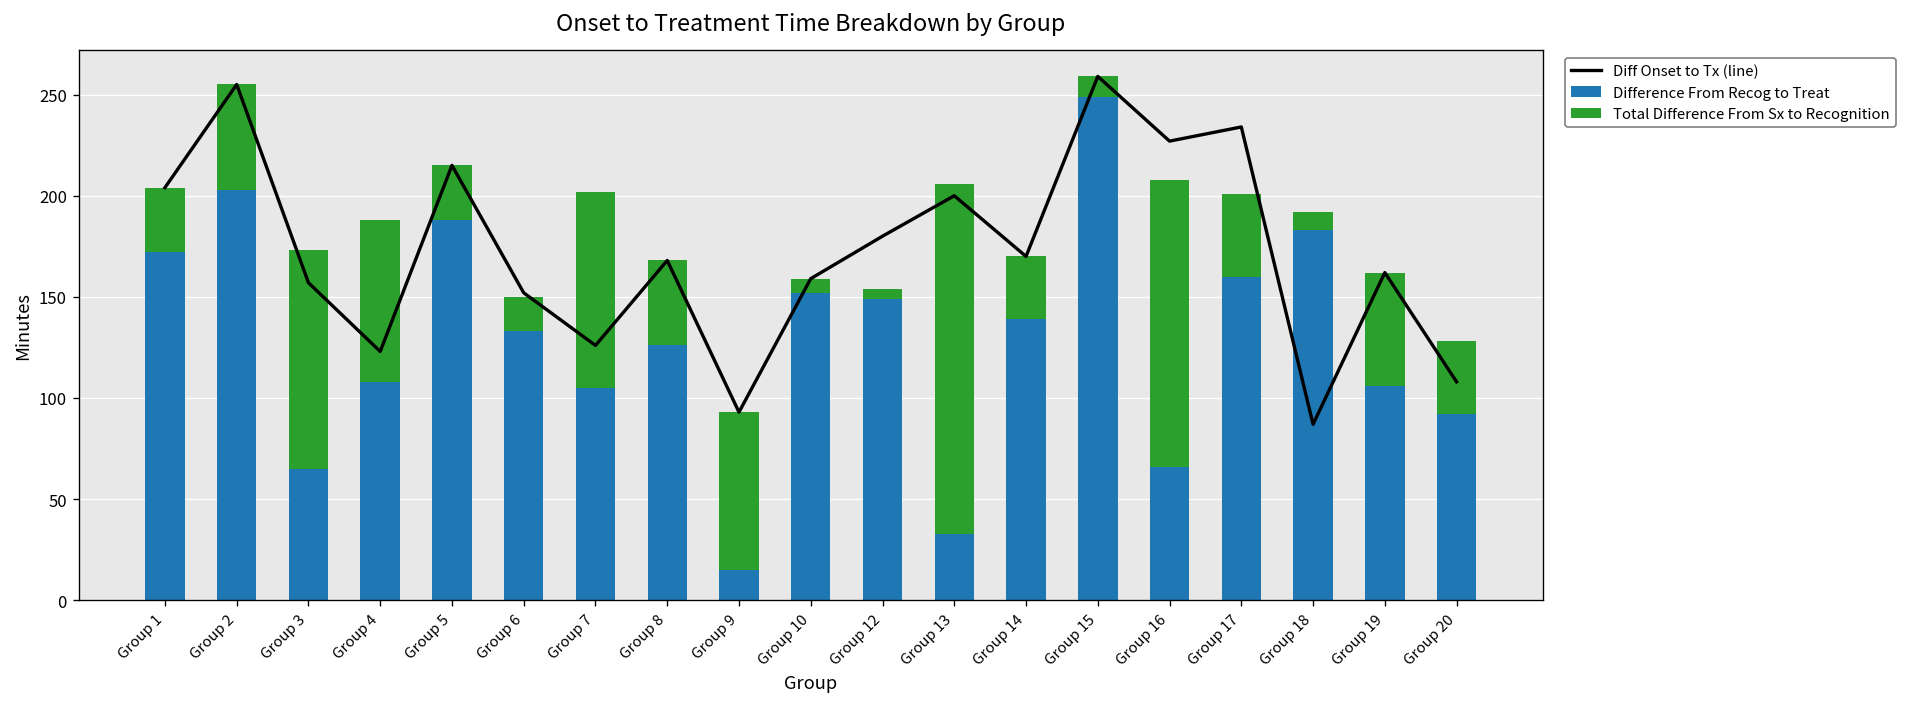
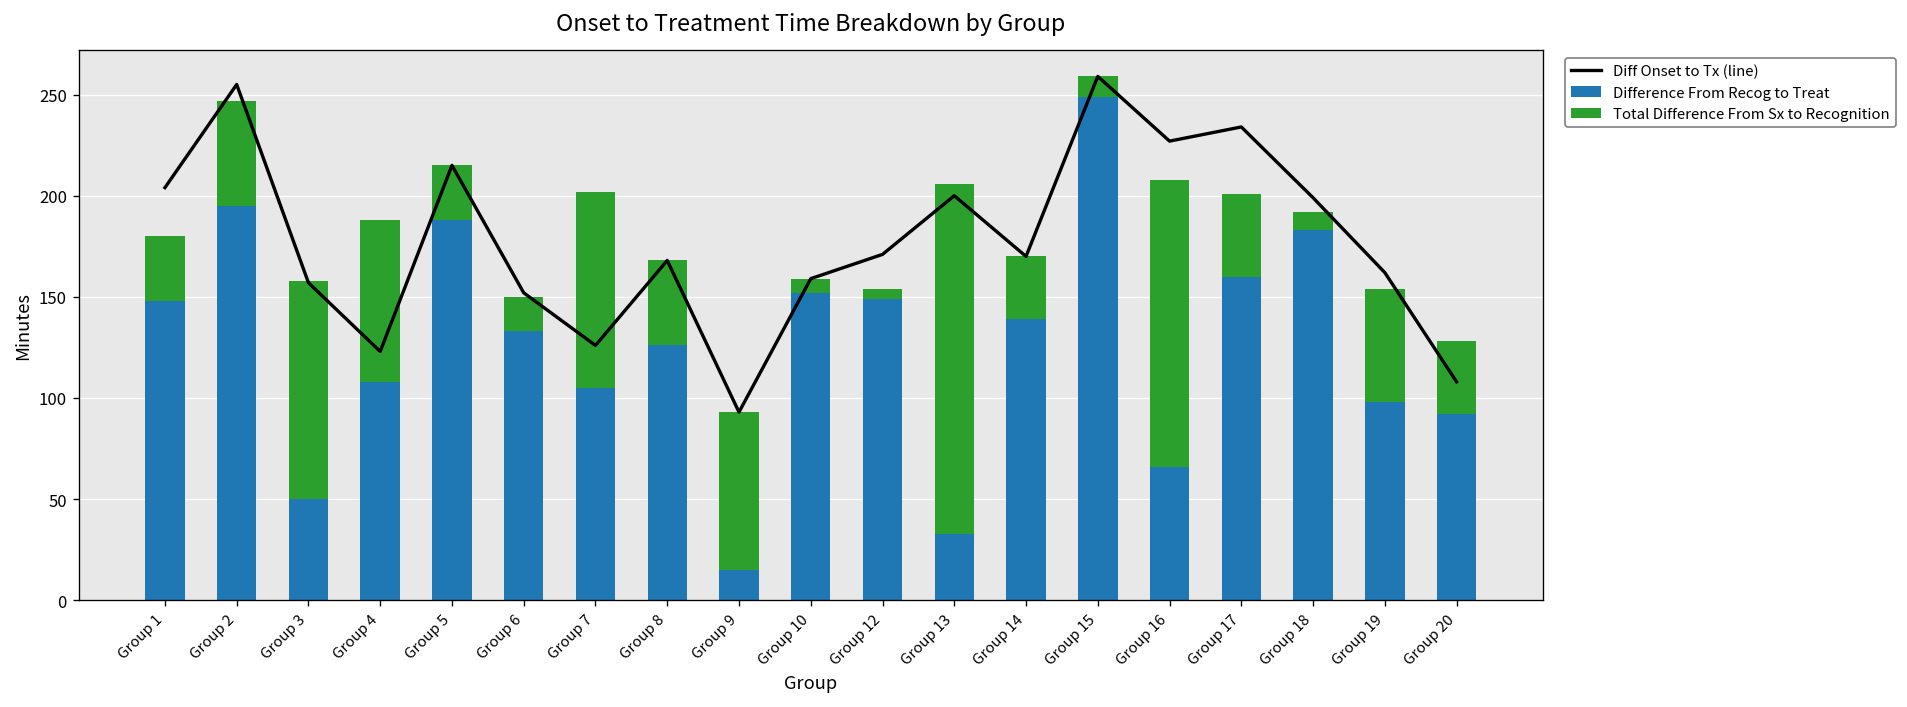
  {
    "Difference From Recog to Treat": {
-     "Group 1": 172,
-     "Group 2": 203,
-     "Group 3": 65,
+     "Group 1": 148,
+     "Group 2": 195,
+     "Group 3": 50,
      "Group 4": 108,
      "Group 5": 188,
      "Group 6": 133,
      "Group 7": 105,
      "Group 8": 126,
      "Group 9": 15,
      "Group 10": 152,
      "Group 12": 149,
      "Group 13": 33,
      "Group 14": 139,
      "Group 15": 249,
      "Group 16": 66,
      "Group 17": 160,
      "Group 18": 183,
-     "Group 19": 106,
+     "Group 19": 98,
      "Group 20": 92
    },
    "Diff Onset to Tx (line)": {
      "Group 1": 204,
      "Group 2": 255,
      "Group 3": 157,
      "Group 4": 123,
      "Group 5": 215,
      "Group 6": 152,
      "Group 7": 126,
      "Group 8": 168,
      "Group 9": 93,
      "Group 10": 159,
-     "Group 12": 180,
+     "Group 12": 171,
      "Group 13": 200,
      "Group 14": 170,
      "Group 15": 259,
      "Group 16": 227,
      "Group 17": 234,
-     "Group 18": 87,
+     "Group 18": 199,
      "Group 19": 162,
      "Group 20": 108
    },
    "Total Difference From Sx to Recognition": {
      "Group 1": 32,
      "Group 2": 52,
      "Group 3": 108,
      "Group 4": 80,
      "Group 5": 27,
      "Group 6": 17,
      "Group 7": 97,
      "Group 8": 42,
      "Group 9": 78,
      "Group 10": 7,
      "Group 12": 5,
      "Group 13": 173,
      "Group 14": 31,
      "Group 15": 10,
      "Group 16": 142,
      "Group 17": 41,
      "Group 18": 9,
      "Group 19": 56,
      "Group 20": 36
    }
  }
